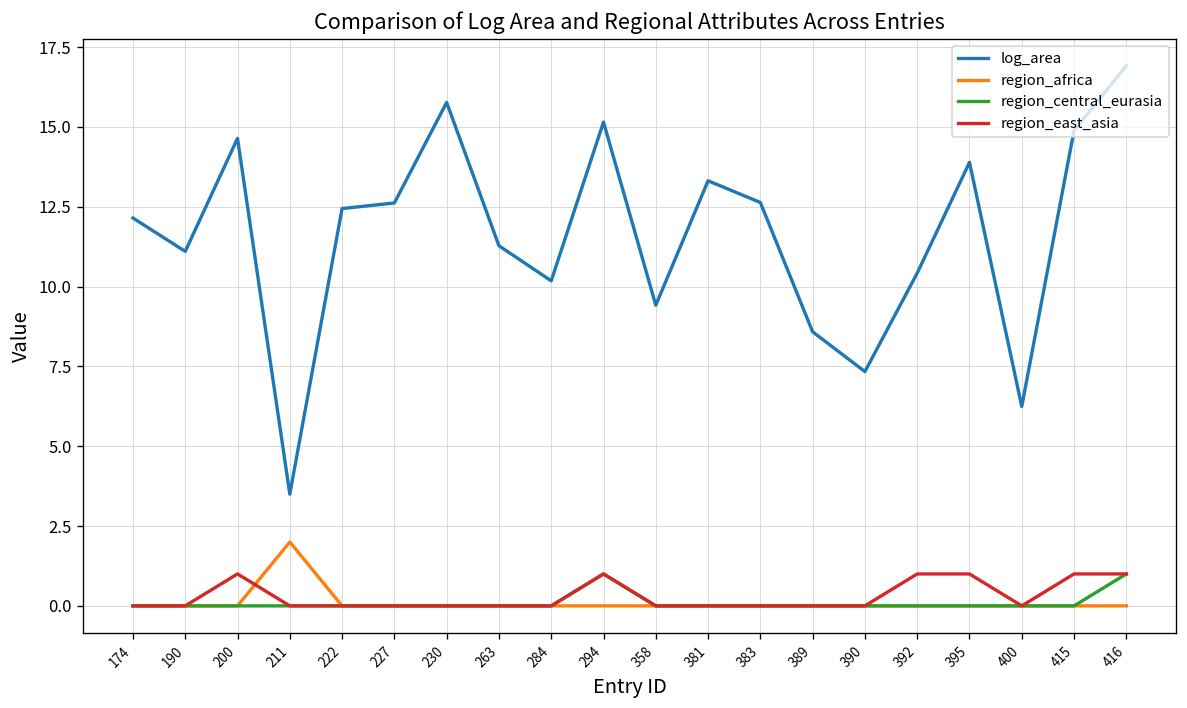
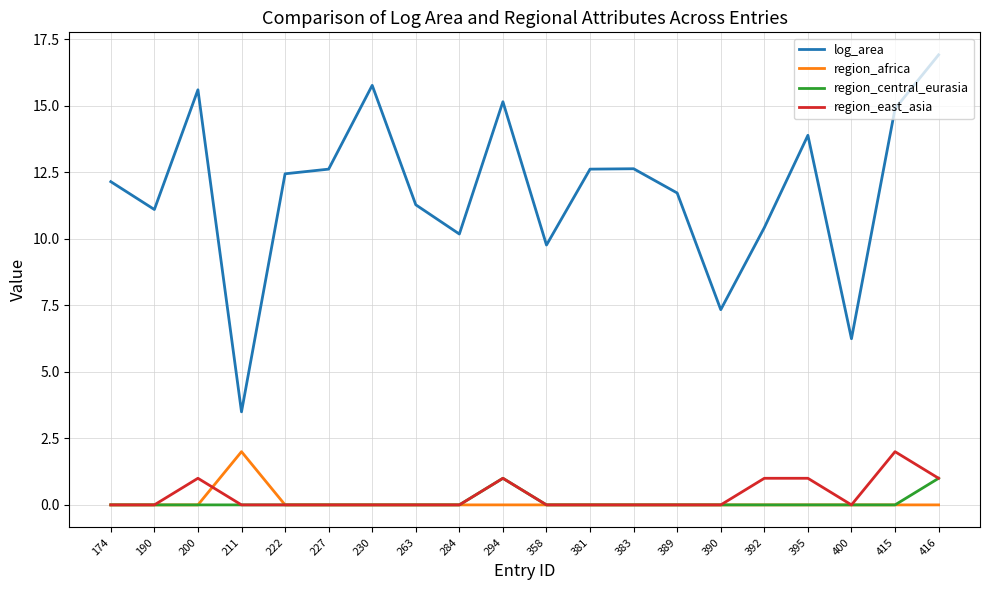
  {
    "log_area": {
      "174": 12.1,
      "190": 11.1,
-     "200": 14.6,
+     "200": 15.6,
      "211": 3.5,
      "222": 12.4,
      "227": 12.6,
      "230": 15.8,
      "263": 11.3,
      "284": 10.2,
      "294": 15.2,
-     "358": 9.4,
-     "381": 13.3,
+     "358": 9.8,
+     "381": 12.6,
      "383": 12.6,
-     "389": 8.6,
+     "389": 11.7,
      "390": 7.3,
      "392": 10.4,
      "395": 13.9,
      "400": 6.2
    },
    "region_africa": {
      "211": 2.0,
      "294": 0.0,
      "416": 0.0
    },
    "region_east_asia": {
      "200": 1,
      "392": 1,
      "395": 1,
-     "415": 1
+     "415": 2
    }
  }
